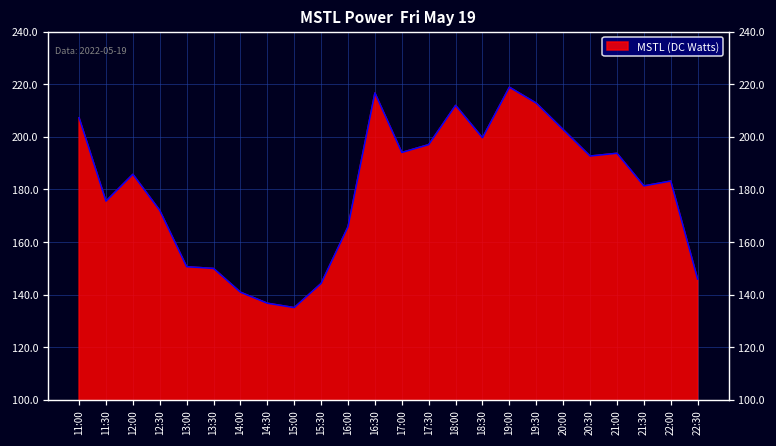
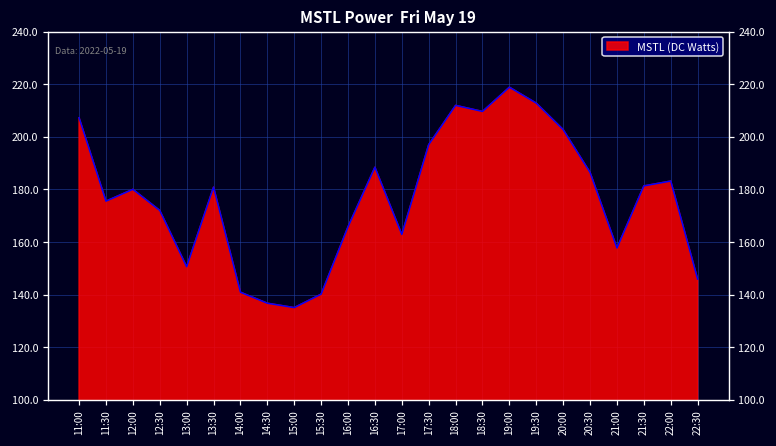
  {
    "11:00": 207,
    "11:30": 176,
-   "12:00": 186,
+   "12:00": 180,
    "12:30": 172,
    "13:00": 151,
-   "13:30": 150,
+   "13:30": 181,
    "14:00": 141,
    "14:30": 137,
    "15:00": 135,
-   "15:30": 144,
+   "15:30": 140,
    "16:00": 166,
-   "16:30": 217,
-   "17:00": 194,
+   "16:30": 188,
+   "17:00": 163,
    "17:30": 197,
    "18:00": 212,
-   "18:30": 200,
+   "18:30": 210,
    "19:00": 219,
    "19:30": 213,
    "20:00": 203,
-   "20:30": 193,
-   "21:00": 194,
+   "20:30": 186,
+   "21:00": 158,
    "21:30": 181,
    "22:00": 183,
    "22:30": 146
  }
